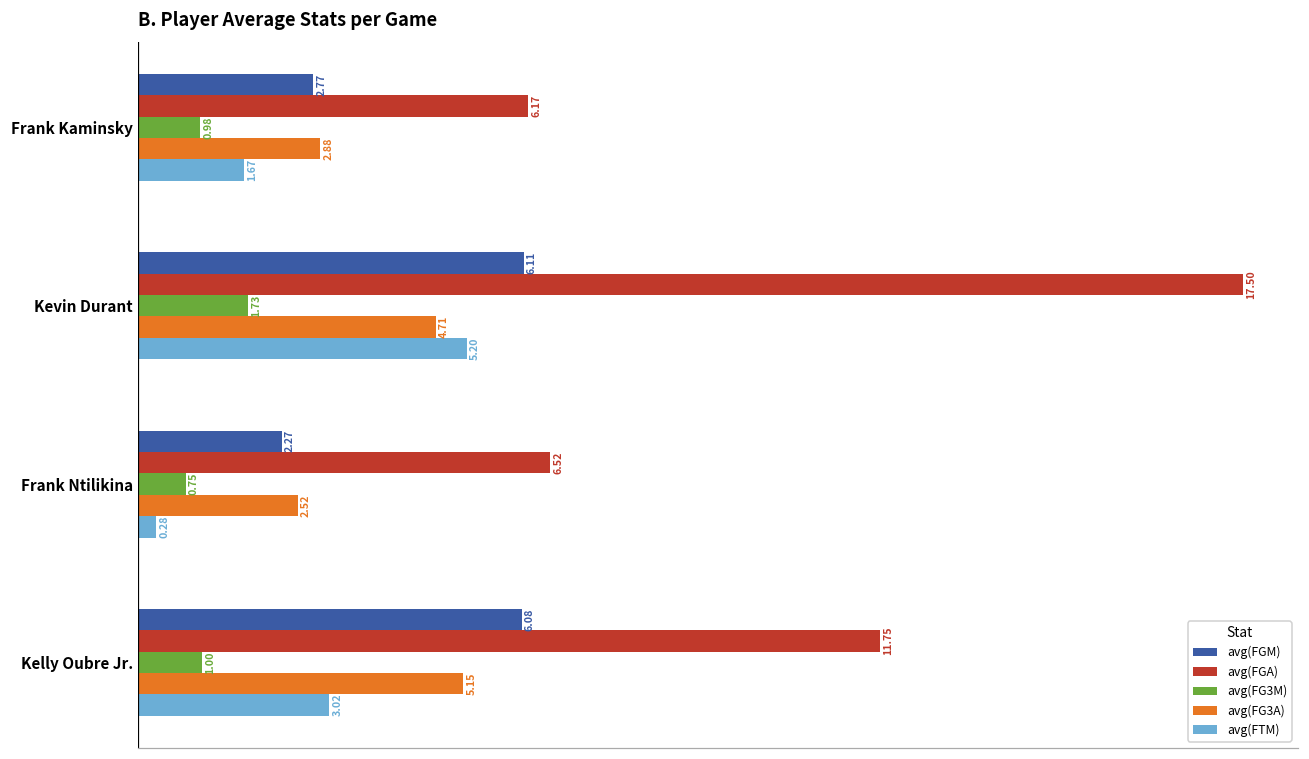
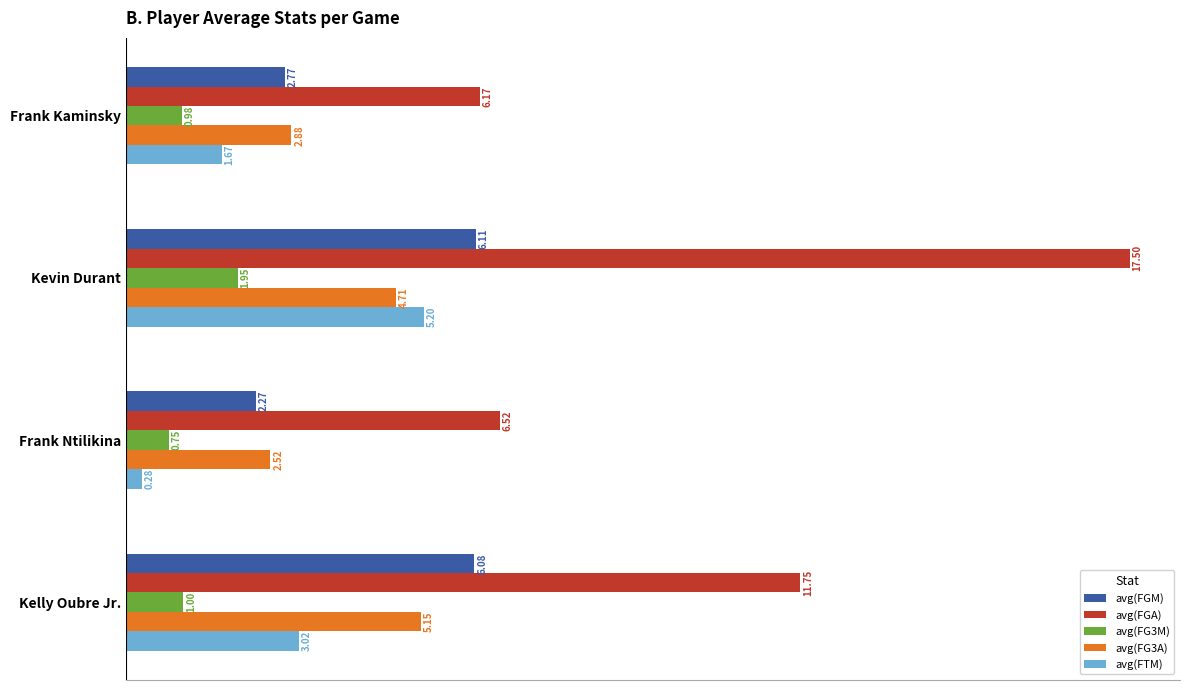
  {
    "avg(FGM)": {
      "Frank Kaminsky": 2.77,
      "Kevin Durant": 6.11,
      "Frank Ntilikina": 2.27,
      "Kelly Oubre Jr.": 6.08
    },
    "avg(FGA)": {
      "Frank Kaminsky": 6.17,
      "Kevin Durant": 17.50,
      "Frank Ntilikina": 6.52,
      "Kelly Oubre Jr.": 11.75
    },
    "avg(FG3M)": {
      "Frank Kaminsky": 0.98,
-     "Kevin Durant": 1.73,
+     "Kevin Durant": 1.95,
      "Frank Ntilikina": 0.75,
      "Kelly Oubre Jr.": 1.00
    },
    "avg(FG3A)": {
      "Frank Kaminsky": 2.88,
      "Kevin Durant": 4.71,
      "Frank Ntilikina": 2.52,
      "Kelly Oubre Jr.": 5.15
    },
    "avg(FTM)": {
      "Frank Kaminsky": 1.67,
      "Kevin Durant": 5.20,
      "Frank Ntilikina": 0.28,
      "Kelly Oubre Jr.": 3.02
    }
  }
